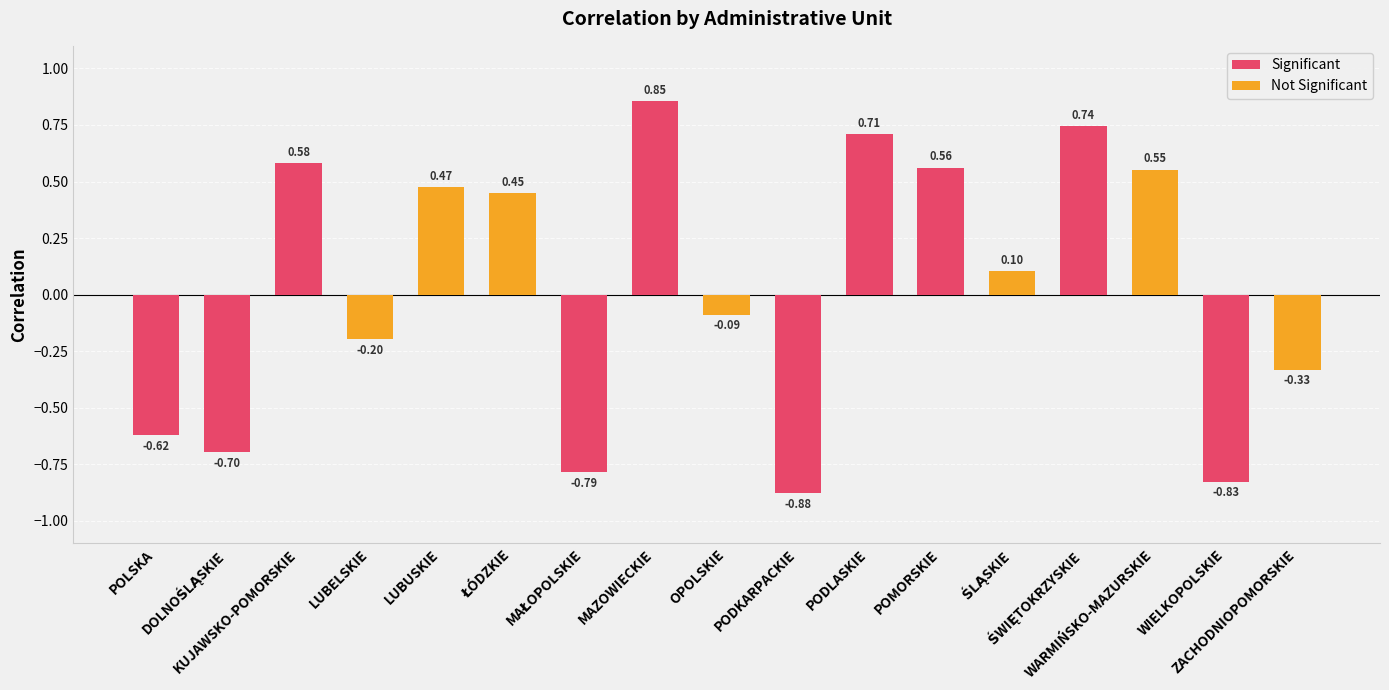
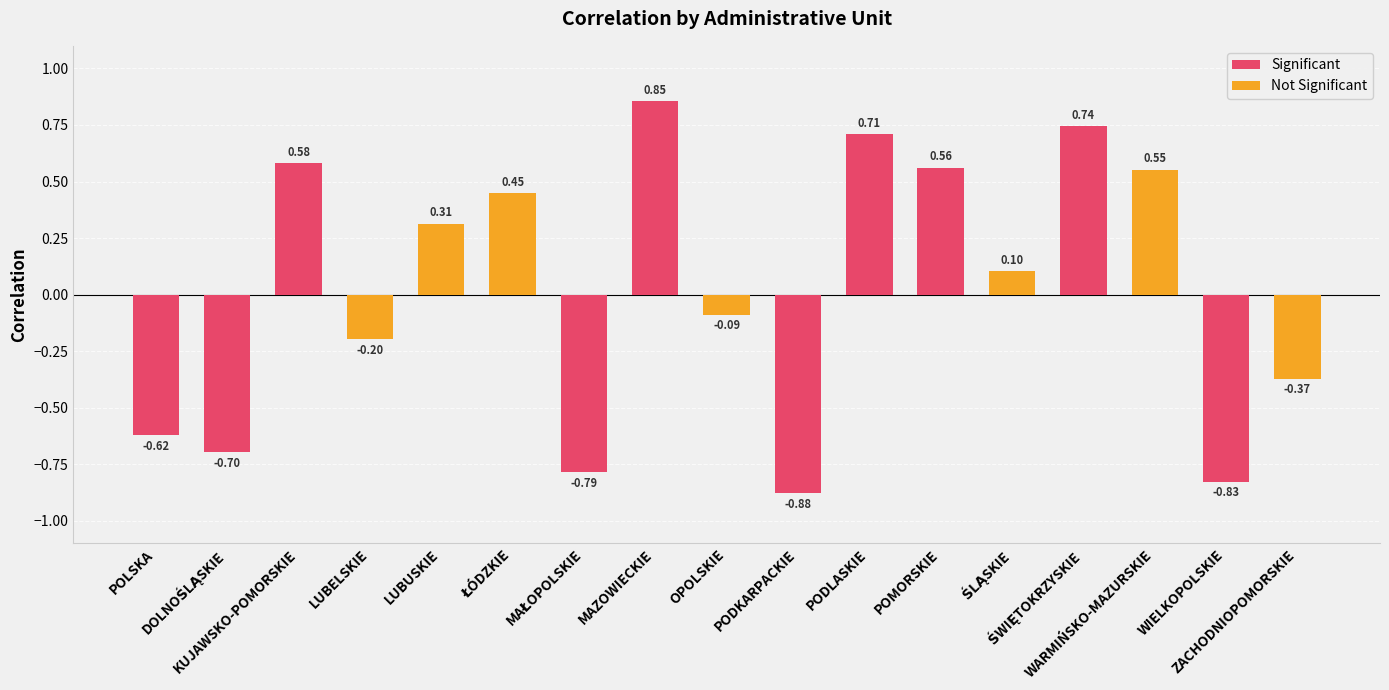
  {
    "Significant": {
      "POLSKA": -0.62,
      "DOLNOŚLĄSKIE": -0.70,
      "KUJAWSKO-POMORSKIE": 0.58,
      "MAŁOPOLSKIE": -0.79,
      "MAZOWIECKIE": 0.85,
      "PODKARPACKIE": -0.88,
      "PODLASKIE": 0.71,
      "POMORSKIE": 0.56,
      "ŚWIĘTOKRZYSKIE": 0.74,
      "WIELKOPOLSKIE": -0.83
    },
    "Not Significant": {
      "LUBELSKIE": -0.20,
-     "LUBUSKIE": 0.47,
+     "LUBUSKIE": 0.31,
      "ŁÓDZKIE": 0.45,
      "OPOLSKIE": -0.09,
      "ŚLĄSKIE": 0.10,
      "WARMIŃSKO-MAZURSKIE": 0.55,
-     "ZACHODNIOPOMORSKIE": -0.33
+     "ZACHODNIOPOMORSKIE": -0.37
    }
  }
